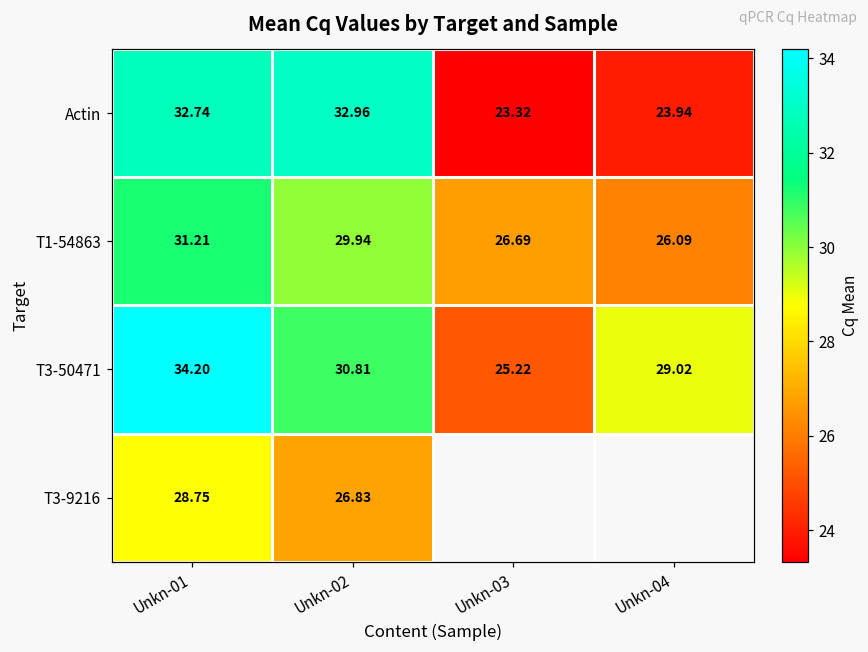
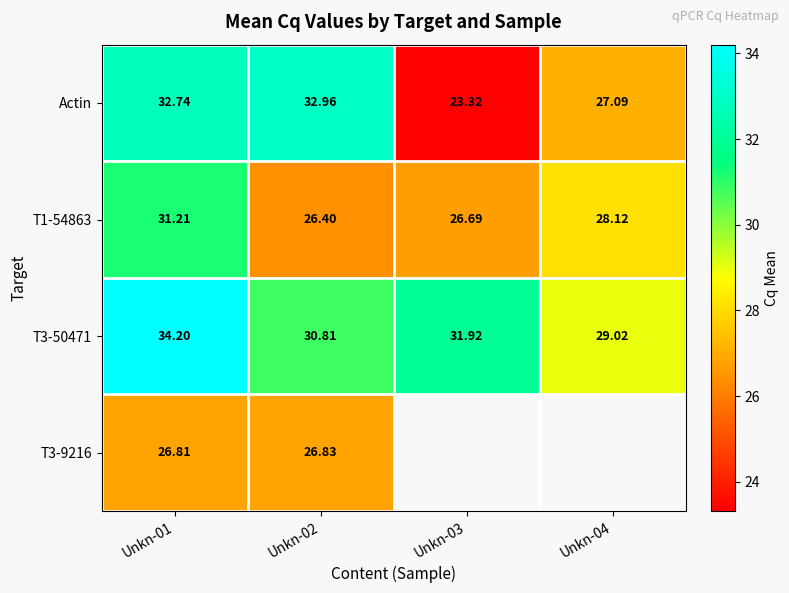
  {
    "Actin": {
      "Unkn-01": 32.74,
      "Unkn-02": 32.96,
      "Unkn-03": 23.32,
-     "Unkn-04": 23.94
+     "Unkn-04": 27.09
    },
    "T1-54863": {
      "Unkn-01": 31.21,
-     "Unkn-02": 29.94,
+     "Unkn-02": 26.40,
      "Unkn-03": 26.69,
-     "Unkn-04": 26.09
+     "Unkn-04": 28.12
    },
    "T3-50471": {
      "Unkn-01": 34.20,
      "Unkn-02": 30.81,
-     "Unkn-03": 25.22,
+     "Unkn-03": 31.92,
      "Unkn-04": 29.02
    },
    "T3-9216": {
-     "Unkn-01": 28.75,
+     "Unkn-01": 26.81,
      "Unkn-02": 26.83
    }
  }
